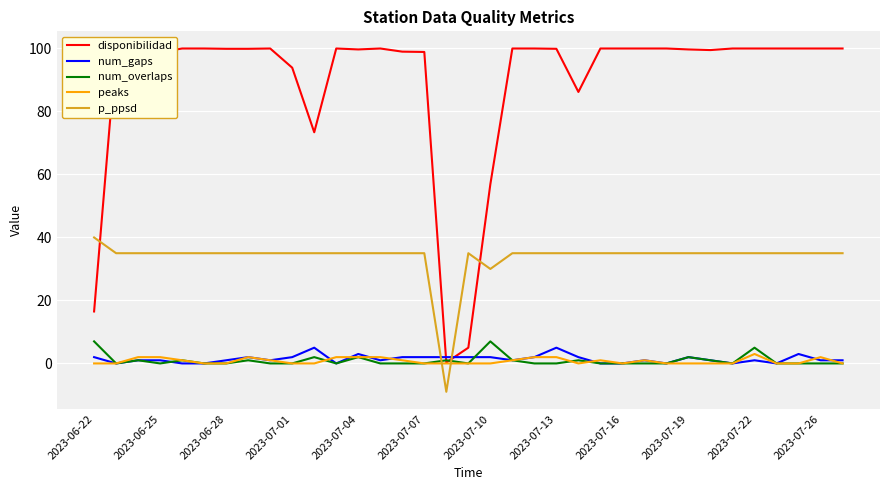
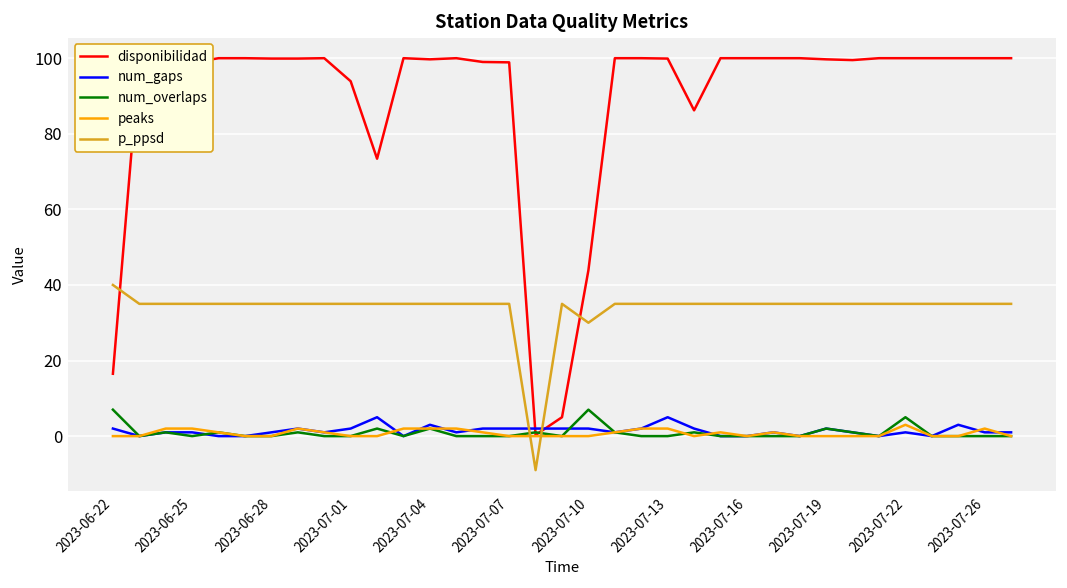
  {
    "disponibilidad": {
      "2023-06-22": 17,
      "2023-06-28": 100,
      "2023-07-01": 94,
      "2023-07-04": 100,
      "2023-07-07": 99,
-     "2023-07-10": 57,
+     "2023-07-10": 44,
      "2023-07-13": 100,
      "2023-07-16": 100,
      "2023-07-19": 100,
      "2023-07-22": 100,
      "2023-07-26": 100
    },
    "num_gaps": {
      "2023-06-22": 2,
      "2023-06-25": 1,
      "2023-06-28": 1,
      "2023-07-01": 2,
      "2023-07-04": 3,
      "2023-07-07": 2,
      "2023-07-10": 2,
      "2023-07-13": 5,
      "2023-07-22": 1,
      "2023-07-26": 1
    },
    "num_overlaps": {
      "2023-06-22": 7,
      "2023-06-25": 0,
      "2023-07-10": 7,
      "2023-07-13": 0,
      "2023-07-22": 5,
      "2023-07-26": 0
    }
  }
